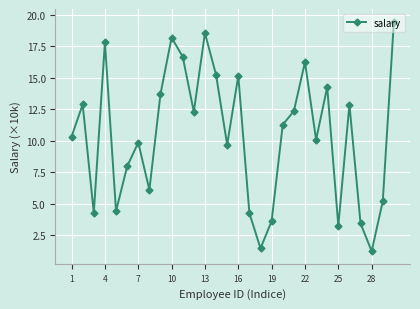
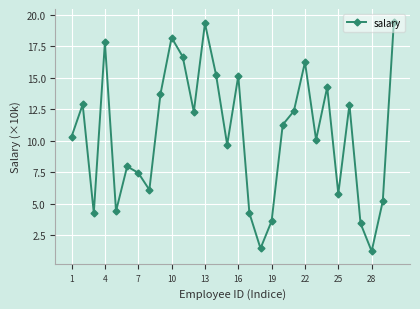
  {
    "1": 10.3,
    "4": 17.8,
-   "7": 9.9,
+   "7": 7.5,
    "10": 18.2,
-   "13": 18.6,
+   "13": 19.3,
    "16": 15.2,
    "19": 3.6,
    "22": 16.3,
-   "25": 3.3,
+   "25": 5.8,
    "28": 1.2
  }
